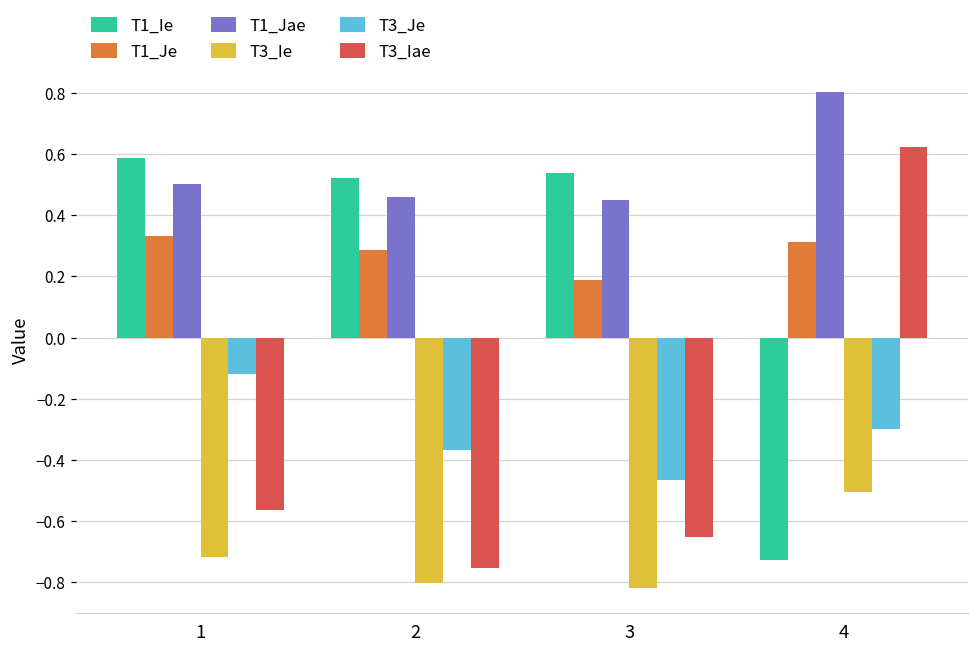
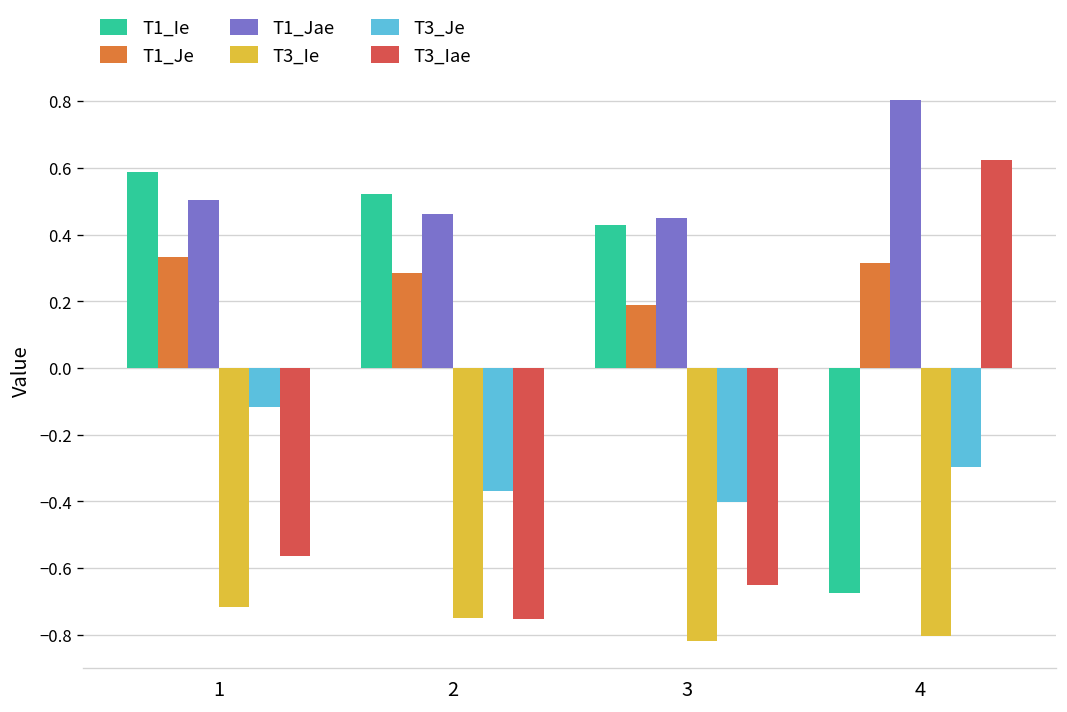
  {
    "T1_Ie": {
      "1": 0.59,
      "2": 0.52,
-     "3": 0.54,
-     "4": -0.73
+     "3": 0.43,
+     "4": -0.67
    },
    "T1_Jae": {
      "1": 0.50,
      "2": 0.46,
      "3": 0.45,
      "4": 0.80
    },
    "T3_Ie": {
      "1": -0.72,
-     "2": -0.80,
+     "2": -0.75,
      "3": -0.82,
-     "4": -0.51
+     "4": -0.80
    },
    "T3_Je": {
      "1": -0.12,
      "2": -0.37,
-     "3": -0.47,
+     "3": -0.40,
      "4": -0.30
    }
  }
